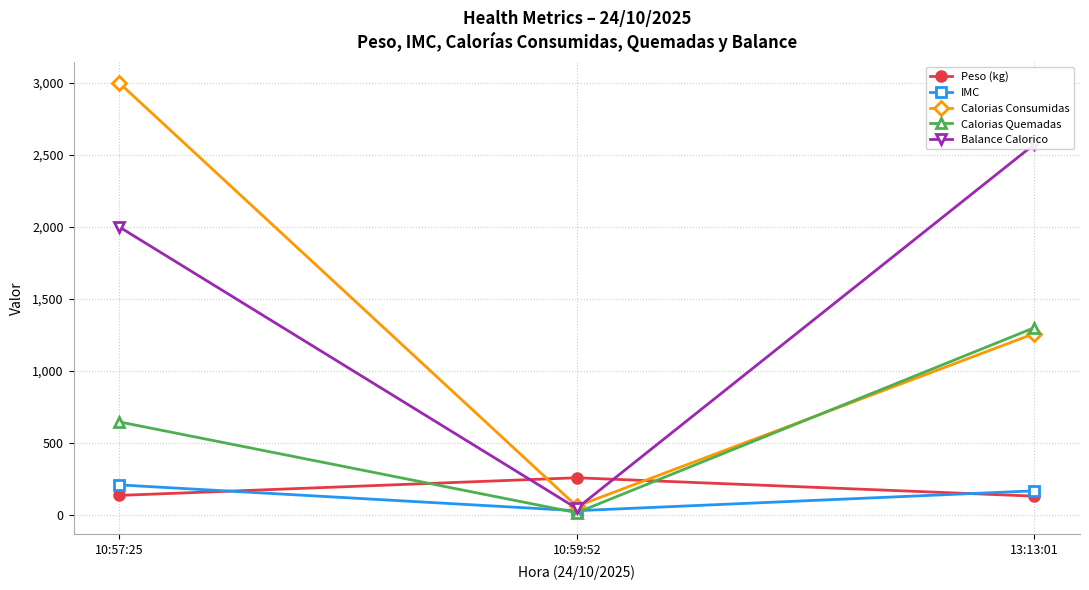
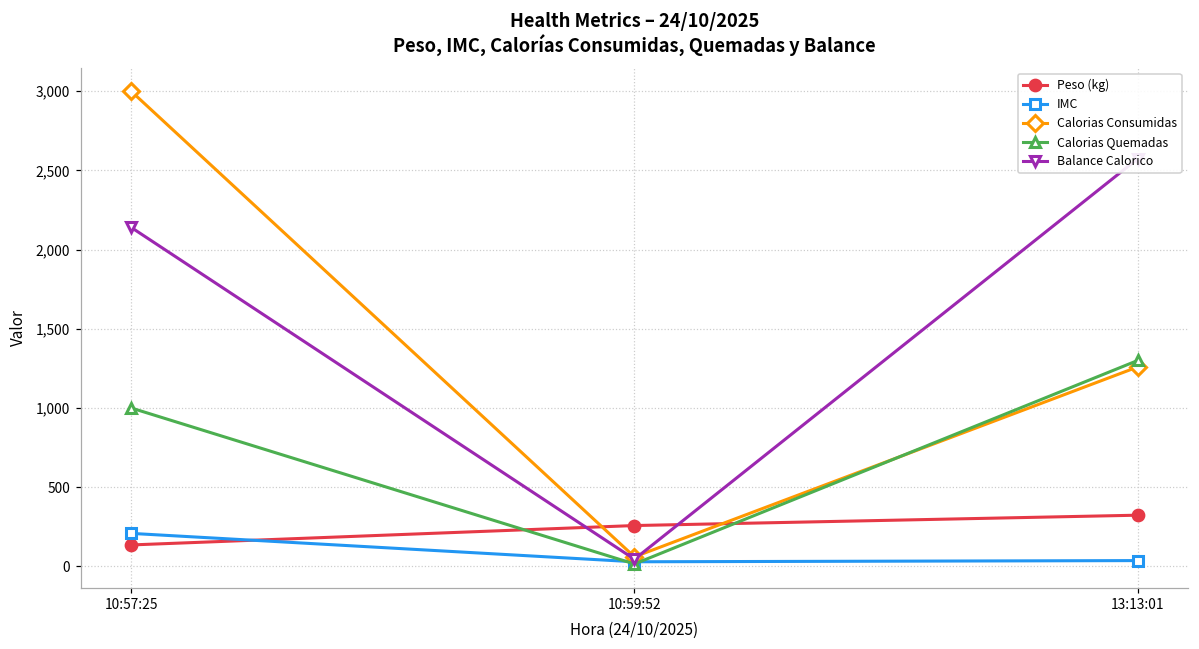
  {
    "Peso (kg)": {
      "10:57:25": "140",
      "10:59:52": "260",
-     "13:13:01": "130"
+     "13:13:01": "320"
    },
    "IMC": {
      "10:57:25": "210",
-     "13:13:01": "170"
+     "13:13:01": "40"
    },
    "Calorias Consumidas": {
      "10:57:25": "3,000",
      "13:13:01": "1,260"
    },
    "Calorias Quemadas": {
-     "10:57:25": "650",
+     "10:57:25": "1,000",
      "13:13:01": "1,300"
    },
    "Balance Calorico": {
-     "10:57:25": "2,000"
+     "10:57:25": "2,140"
    }
  }
